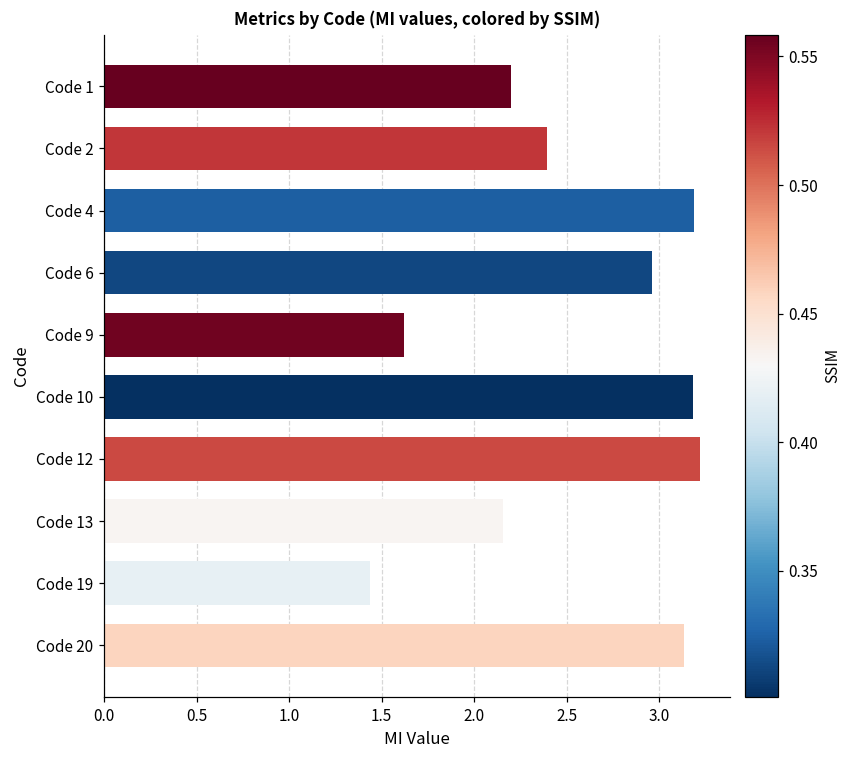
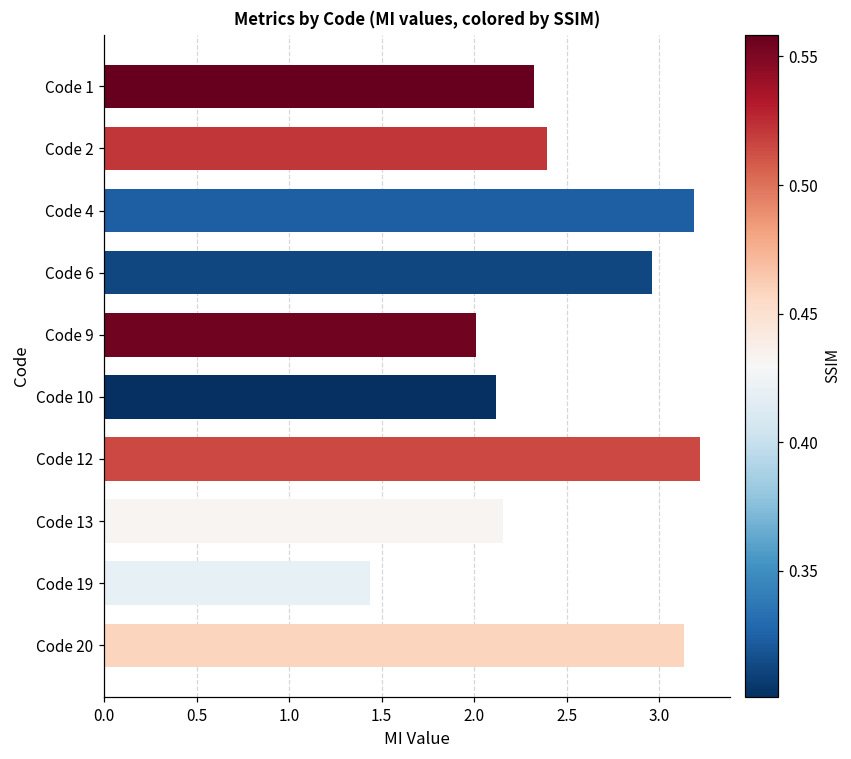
  {
-   "Code 1": 2.20,
+   "Code 1": 2.32,
    "Code 2": 2.39,
    "Code 4": 3.19,
    "Code 6": 2.96,
-   "Code 9": 1.62,
-   "Code 10": 3.18,
+   "Code 9": 2.01,
+   "Code 10": 2.12,
    "Code 12": 3.22,
    "Code 13": 2.16,
    "Code 19": 1.43,
    "Code 20": 3.13
  }
